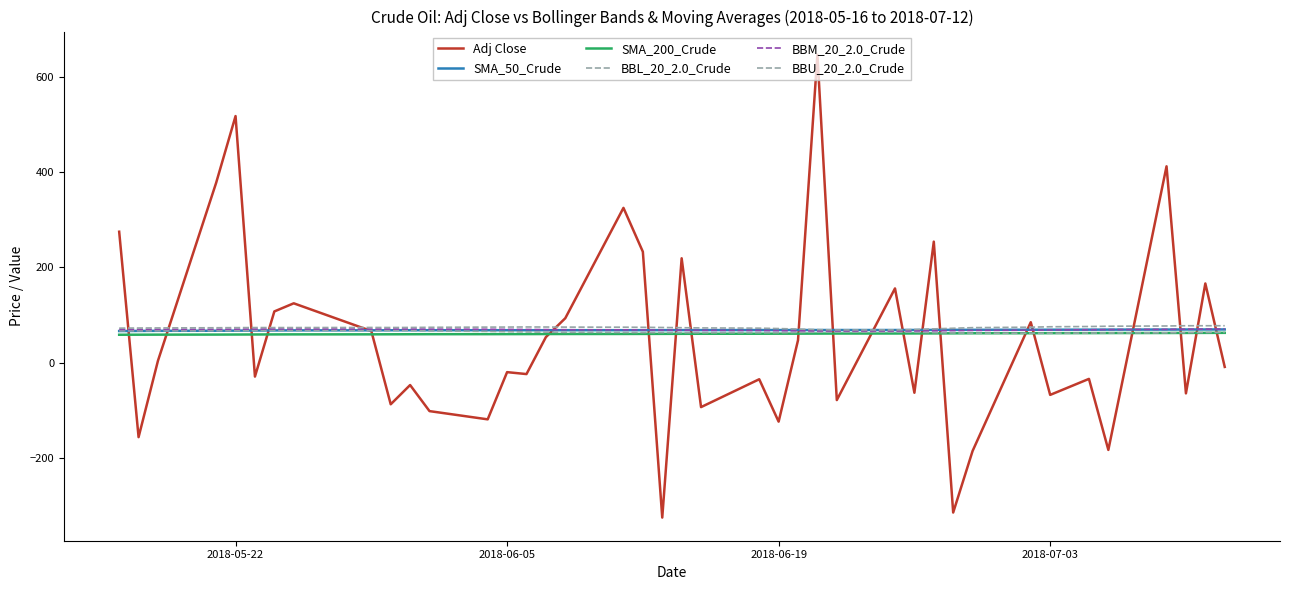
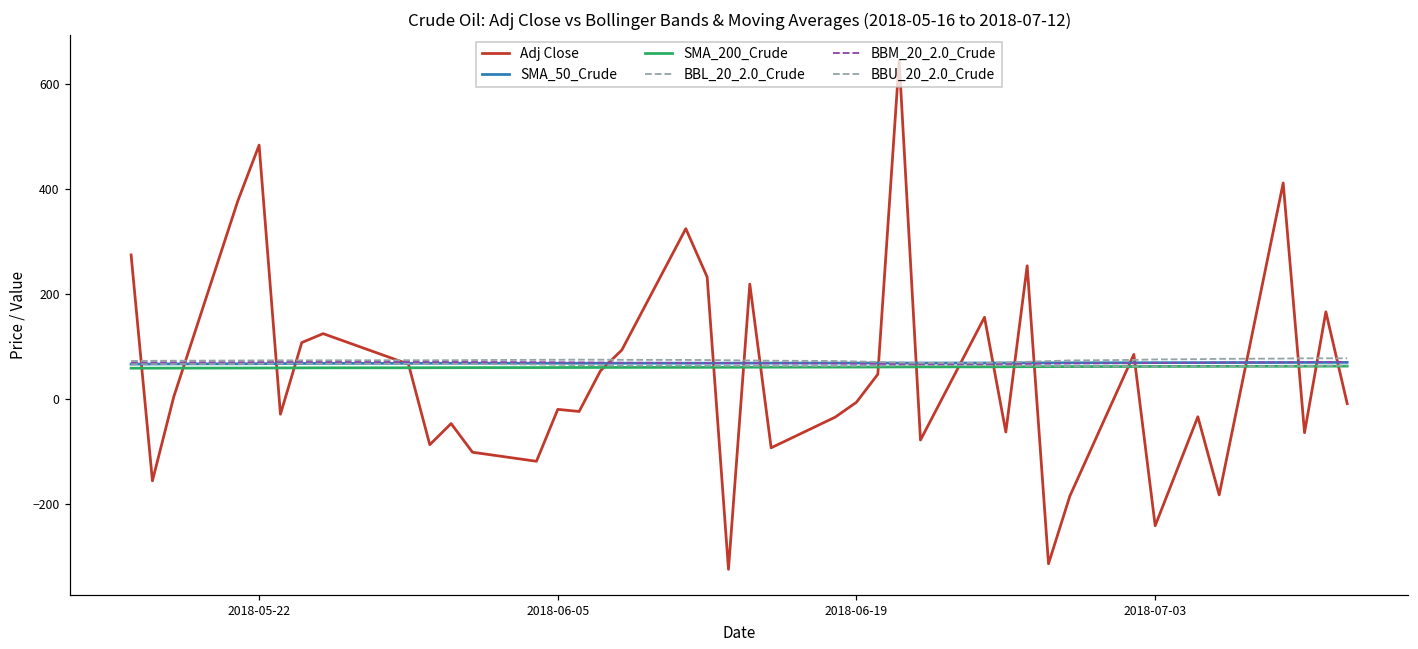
  {
    "Adj Close": {
-     "2018-05-22": 520,
+     "2018-05-22": 480,
      "2018-06-05": -20,
-     "2018-06-19": -120,
-     "2018-07-03": -70
+     "2018-06-19": -10,
+     "2018-07-03": -240
    },
    "SMA_200_Crude": {
      "2018-05-22": 60
    }
  }
